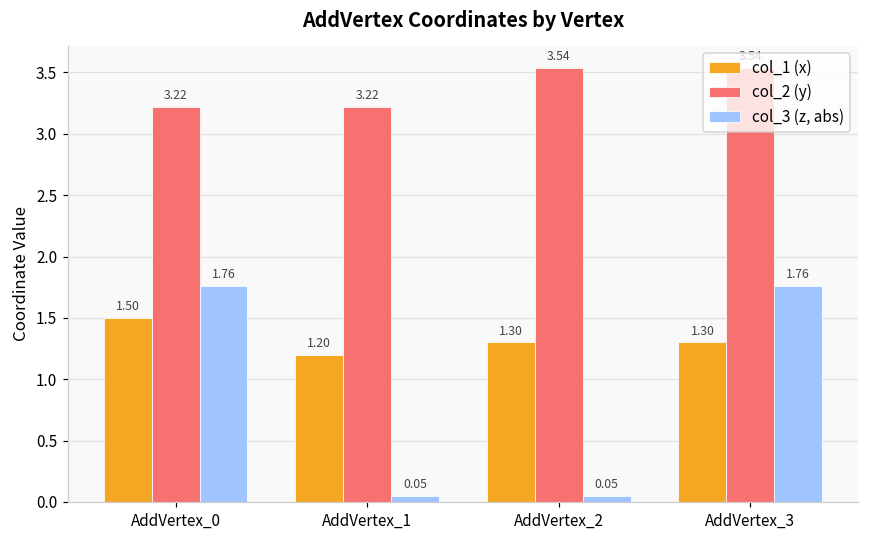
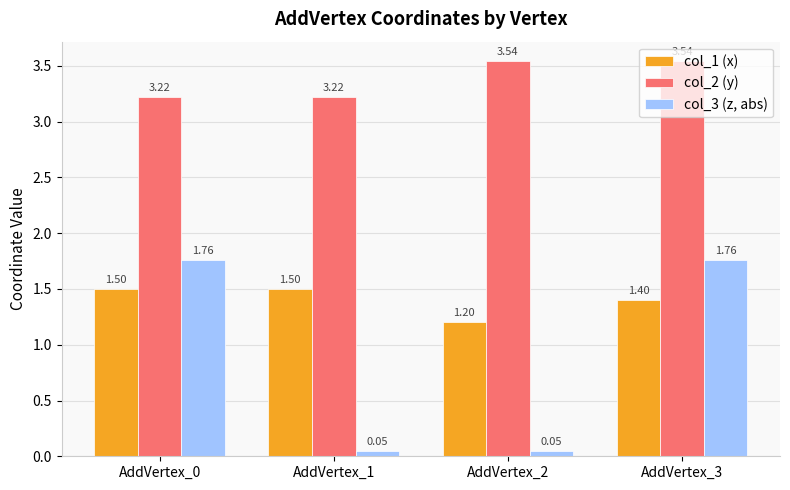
  {
    "col_1 (x)": {
      "AddVertex_0": 1.50,
-     "AddVertex_1": 1.20,
-     "AddVertex_2": 1.30,
-     "AddVertex_3": 1.30
+     "AddVertex_1": 1.50,
+     "AddVertex_2": 1.20,
+     "AddVertex_3": 1.40
    },
    "col_2 (y)": {
      "AddVertex_0": 3.22,
      "AddVertex_1": 3.22,
      "AddVertex_2": 3.54
    },
    "col_3 (z, abs)": {
      "AddVertex_0": 1.76,
      "AddVertex_1": 0.05,
      "AddVertex_2": 0.05,
      "AddVertex_3": 1.76
    }
  }
